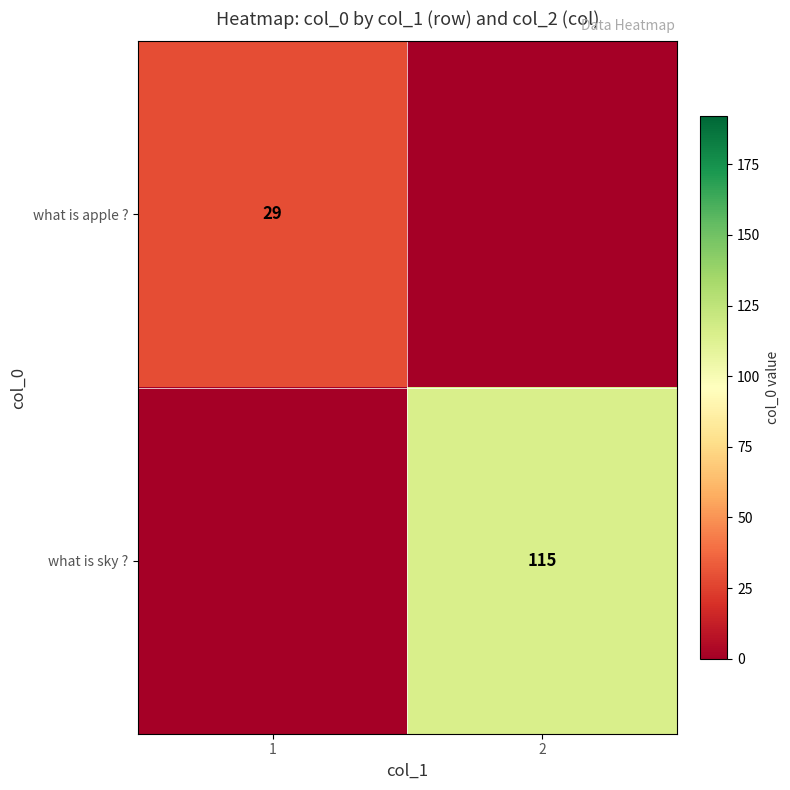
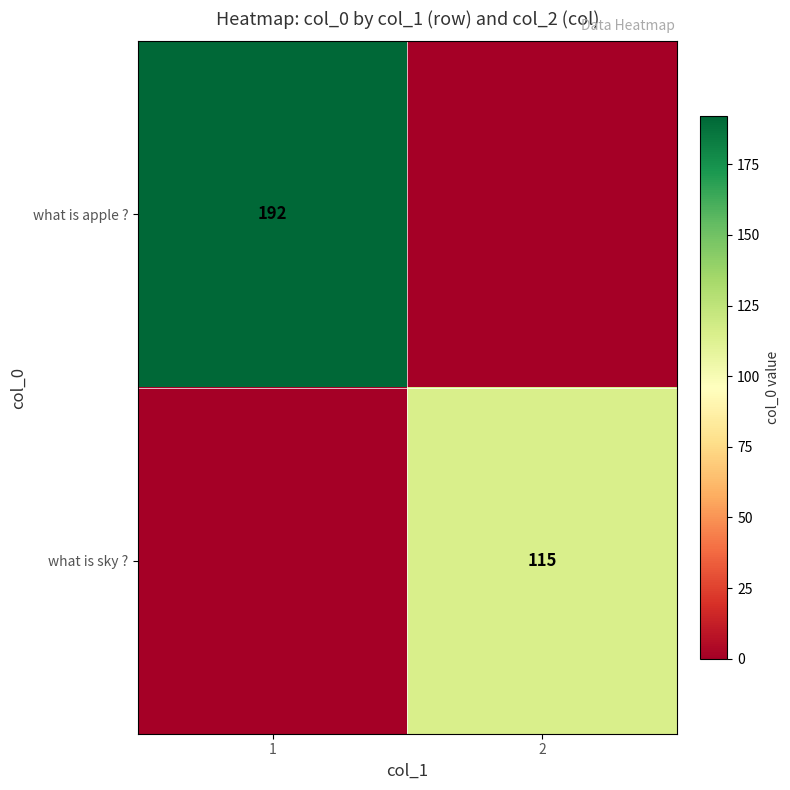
  {
    "what is apple ?": {
-     "1": 29
+     "1": 192
    },
    "what is sky ?": {
      "2": 115
    }
  }
